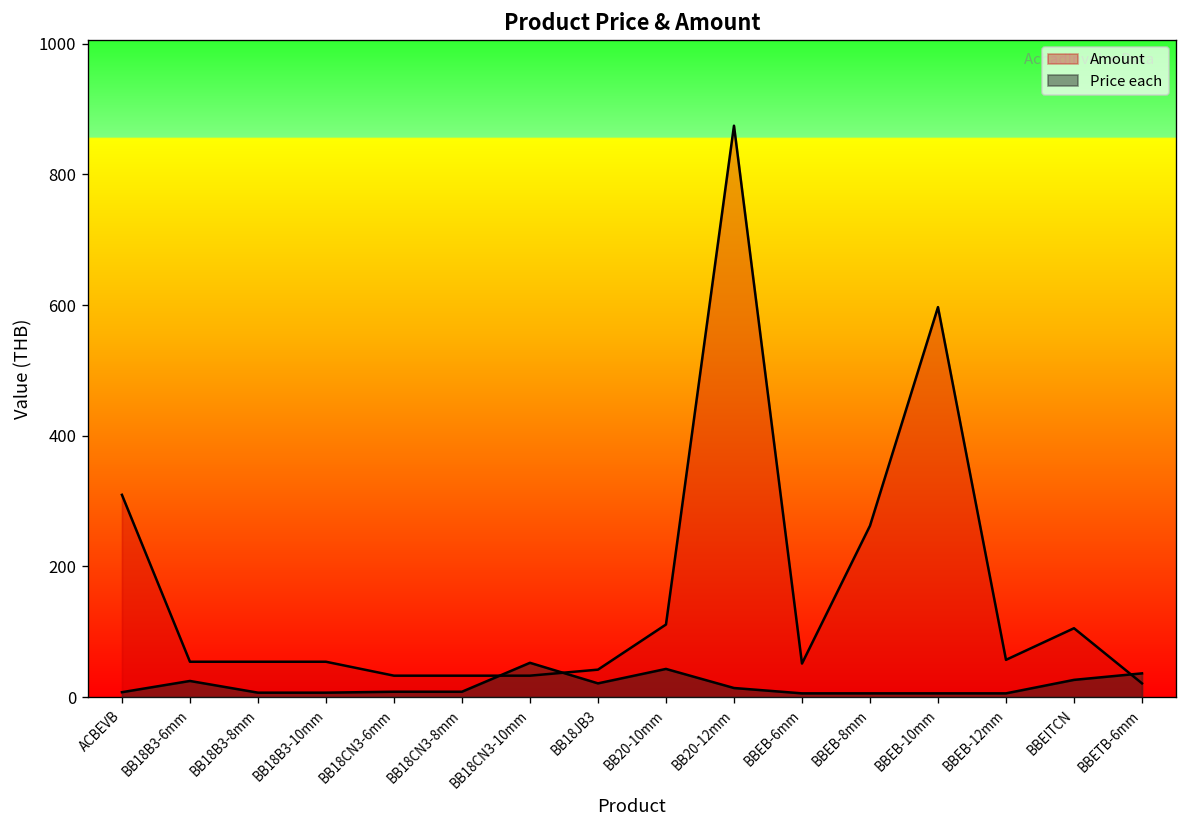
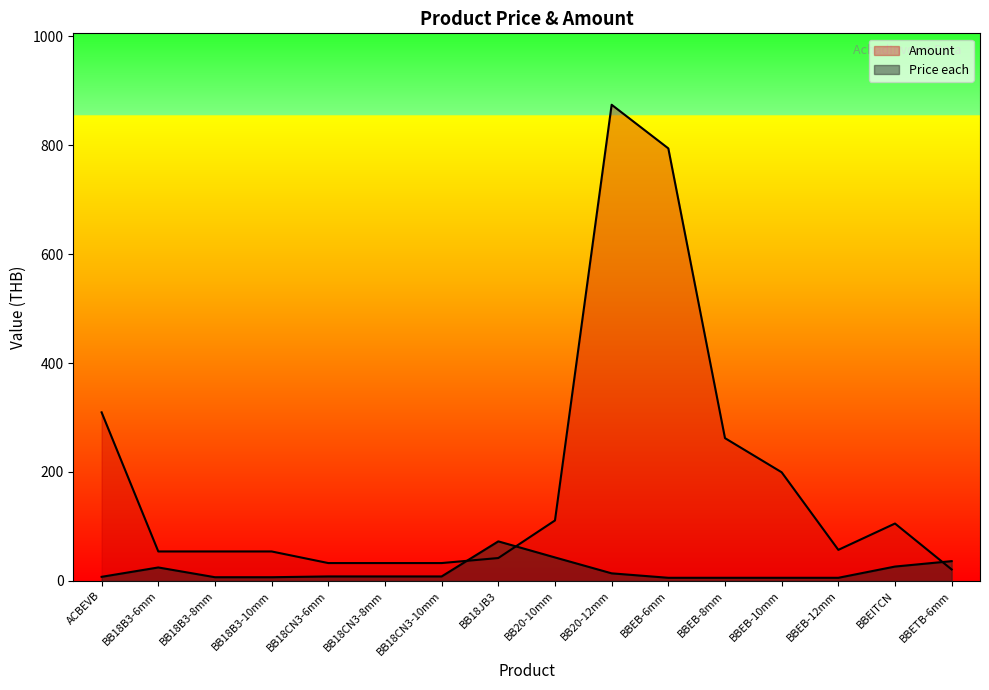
  {
    "Amount": {
      "ACBEVB": 310,
      "BB18B3-6mm": 50,
      "BB18B3-8mm": 50,
      "BB18B3-10mm": 50,
      "BB18CN3-6mm": 30,
      "BB18CN3-8mm": 30,
      "BB18CN3-10mm": 30,
      "BB18JB3": 40,
      "BB20-10mm": 110,
      "BB20-12mm": 870,
-     "BBEB-6mm": 50,
+     "BBEB-6mm": 790,
      "BBEB-8mm": 260,
-     "BBEB-10mm": 600,
+     "BBEB-10mm": 200,
      "BBEB-12mm": 60,
      "BBEITCN": 110,
      "BBETB-6mm": 20
    },
    "Price each": {
      "ACBEVB": 10,
      "BB18B3-6mm": 20,
      "BB18B3-8mm": 10,
      "BB18B3-10mm": 10,
      "BB18CN3-6mm": 10,
      "BB18CN3-8mm": 10,
-     "BB18CN3-10mm": 50,
-     "BB18JB3": 20,
+     "BB18CN3-10mm": 10,
+     "BB18JB3": 70,
      "BB20-10mm": 40,
      "BB20-12mm": 10,
      "BBEB-6mm": 10,
      "BBEB-8mm": 10,
      "BBEB-10mm": 10,
      "BBEB-12mm": 10,
      "BBEITCN": 30,
      "BBETB-6mm": 40
    }
  }
